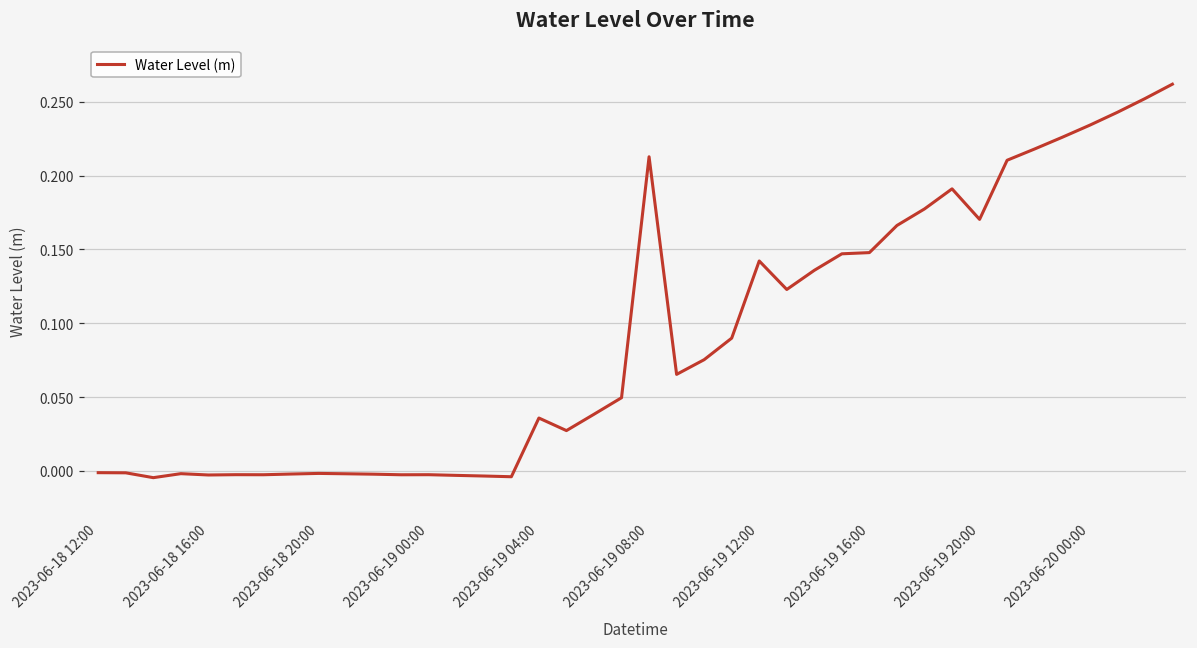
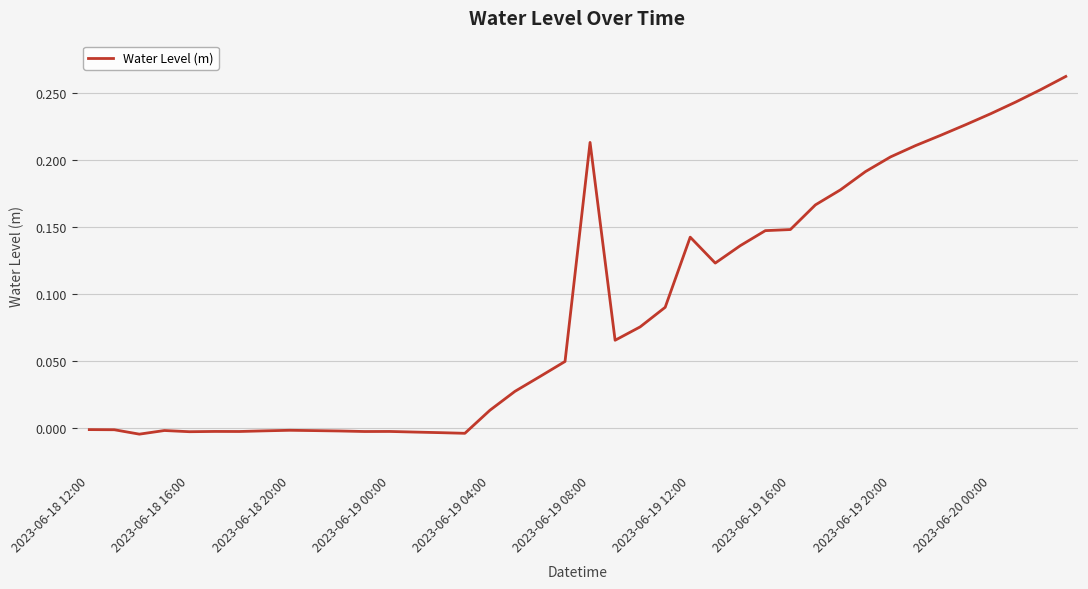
  {
    "2023-06-18 12:00": -0.001,
    "2023-06-18 16:00": -0.003,
    "2023-06-18 20:00": -0.002,
    "2023-06-19 00:00": -0.003,
-   "2023-06-19 04:00": 0.036,
+   "2023-06-19 04:00": 0.013,
    "2023-06-19 08:00": 0.213,
    "2023-06-19 12:00": 0.142,
    "2023-06-19 16:00": 0.148,
-   "2023-06-19 20:00": 0.170,
+   "2023-06-19 20:00": 0.202,
    "2023-06-20 00:00": 0.234
  }
